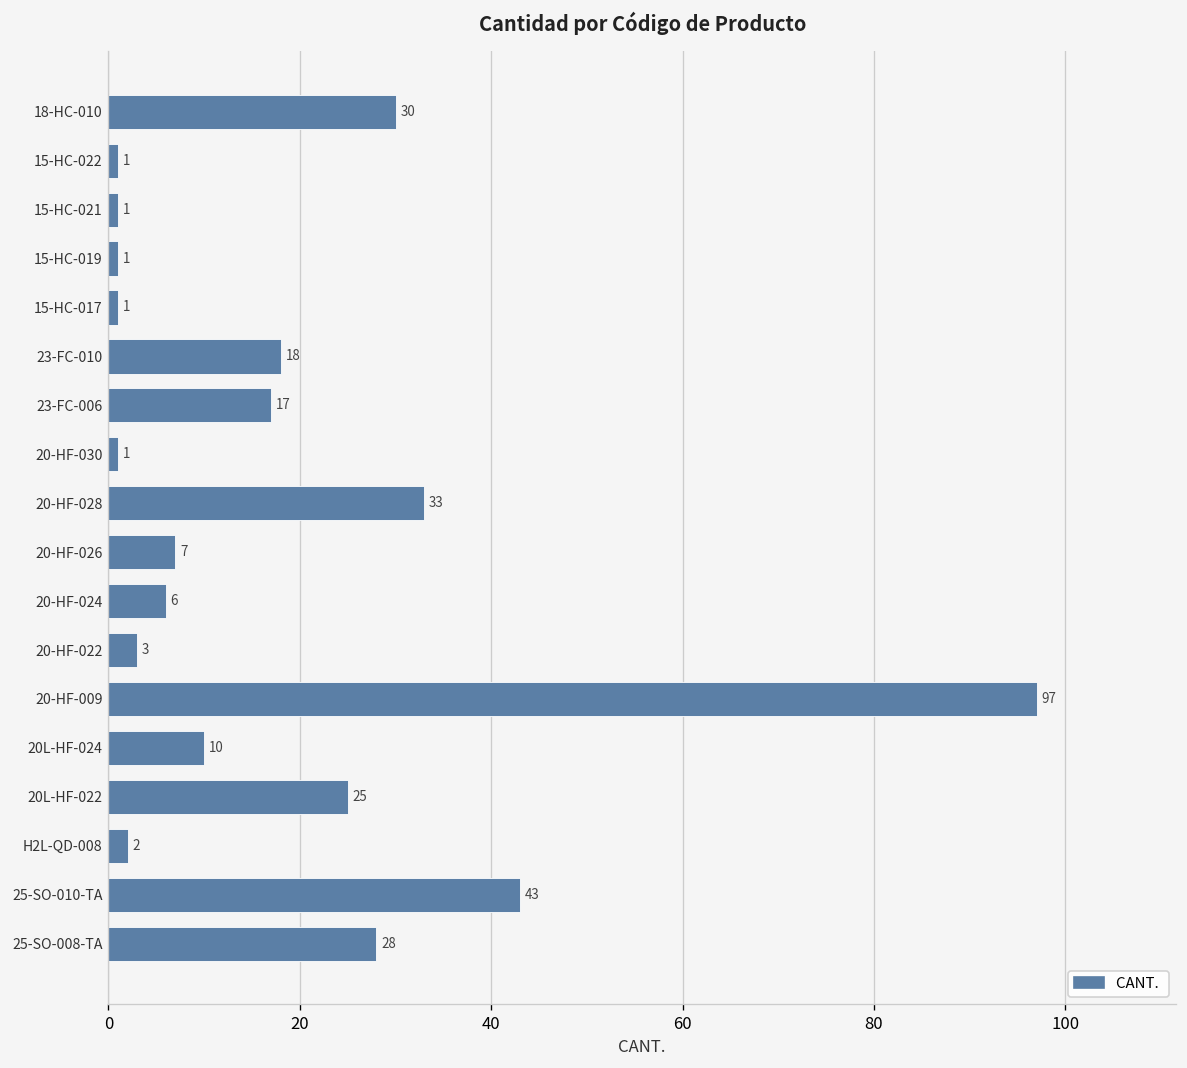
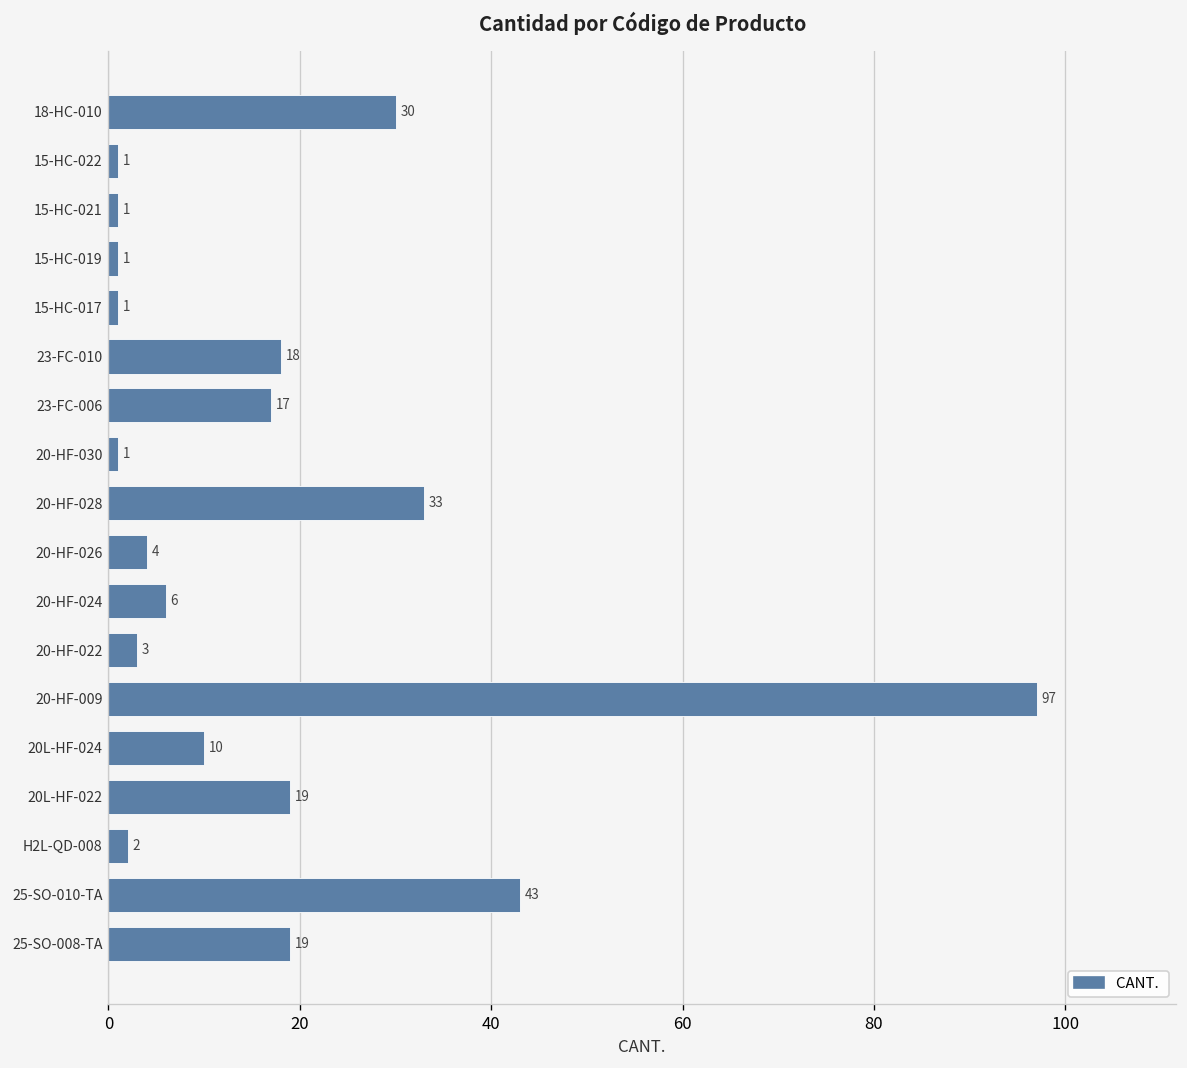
  {
    "18-HC-010": 30,
    "15-HC-022": 1,
    "15-HC-021": 1,
    "15-HC-019": 1,
    "15-HC-017": 1,
    "23-FC-010": 18,
    "23-FC-006": 17,
    "20-HF-030": 1,
    "20-HF-028": 33,
-   "20-HF-026": 7,
+   "20-HF-026": 4,
    "20-HF-024": 6,
    "20-HF-022": 3,
    "20-HF-009": 97,
    "20L-HF-024": 10,
-   "20L-HF-022": 25,
+   "20L-HF-022": 19,
    "H2L-QD-008": 2,
    "25-SO-010-TA": 43,
-   "25-SO-008-TA": 28
+   "25-SO-008-TA": 19
  }
